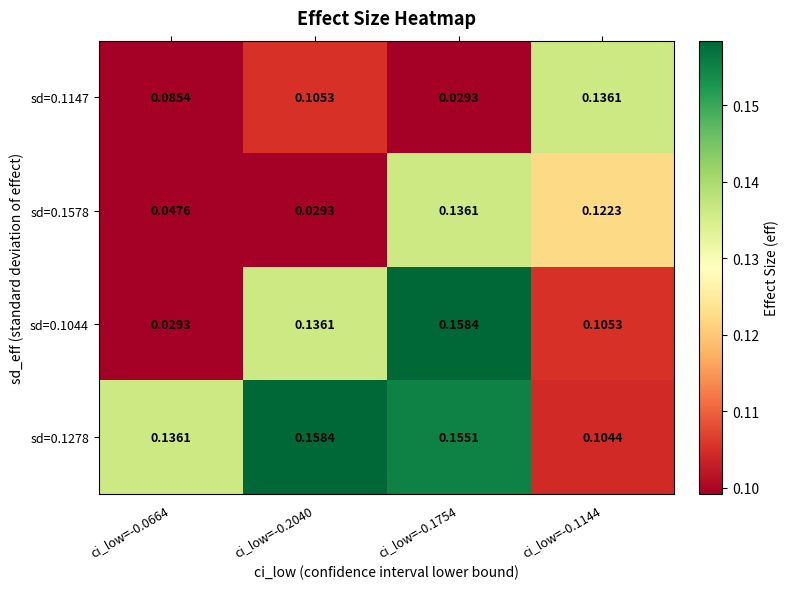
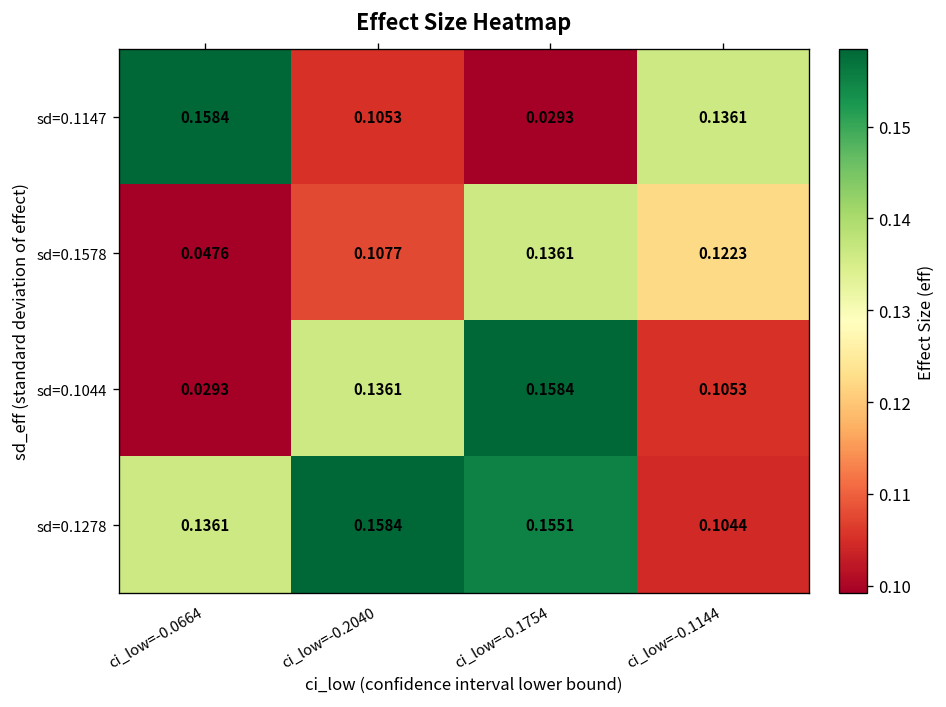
  {
    "sd=0.1147": {
-     "ci_low=-0.0664": 0.0854,
+     "ci_low=-0.0664": 0.1584,
      "ci_low=-0.2040": 0.1053,
      "ci_low=-0.1754": 0.0293,
      "ci_low=-0.1144": 0.1361
    },
    "sd=0.1578": {
      "ci_low=-0.0664": 0.0476,
-     "ci_low=-0.2040": 0.0293,
+     "ci_low=-0.2040": 0.1077,
      "ci_low=-0.1754": 0.1361,
      "ci_low=-0.1144": 0.1223
    },
    "sd=0.1044": {
      "ci_low=-0.0664": 0.0293,
      "ci_low=-0.2040": 0.1361,
      "ci_low=-0.1754": 0.1584,
      "ci_low=-0.1144": 0.1053
    },
    "sd=0.1278": {
      "ci_low=-0.0664": 0.1361,
      "ci_low=-0.2040": 0.1584,
      "ci_low=-0.1754": 0.1551,
      "ci_low=-0.1144": 0.1044
    }
  }
